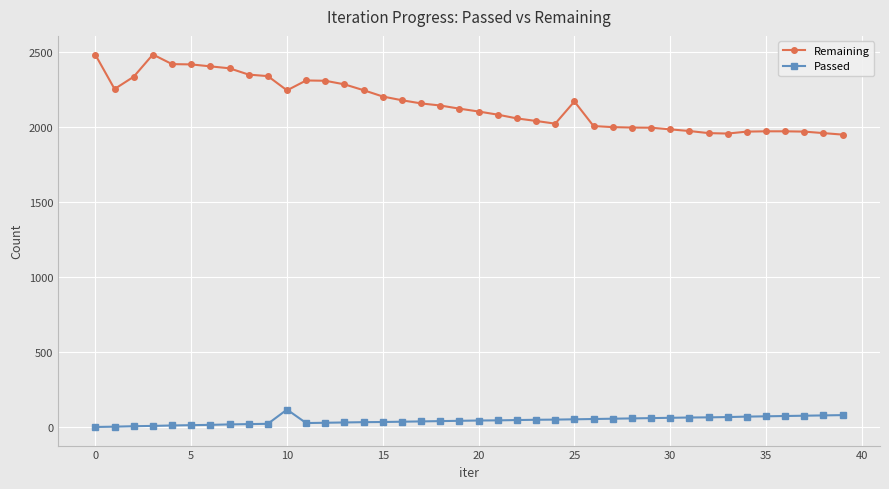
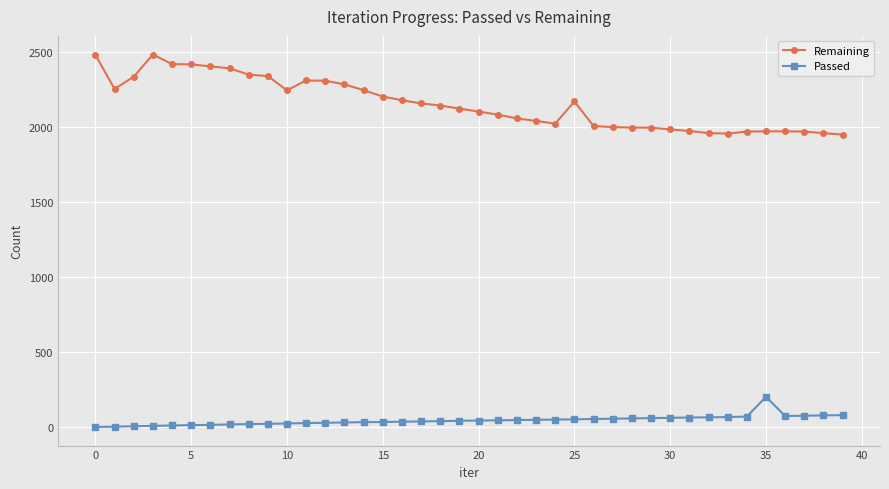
  {
    "Remaining": {
      "0": 2480,
      "5": 2420,
      "10": 2250,
      "15": 2210,
      "20": 2110,
      "25": 2170,
      "30": 1990,
      "35": 1970
    },
    "Passed": {
      "0": 0,
      "5": 10,
-     "10": 120,
+     "10": 30,
      "15": 40,
      "20": 50,
      "25": 50,
      "30": 60,
-     "35": 70
+     "35": 200
    }
  }
